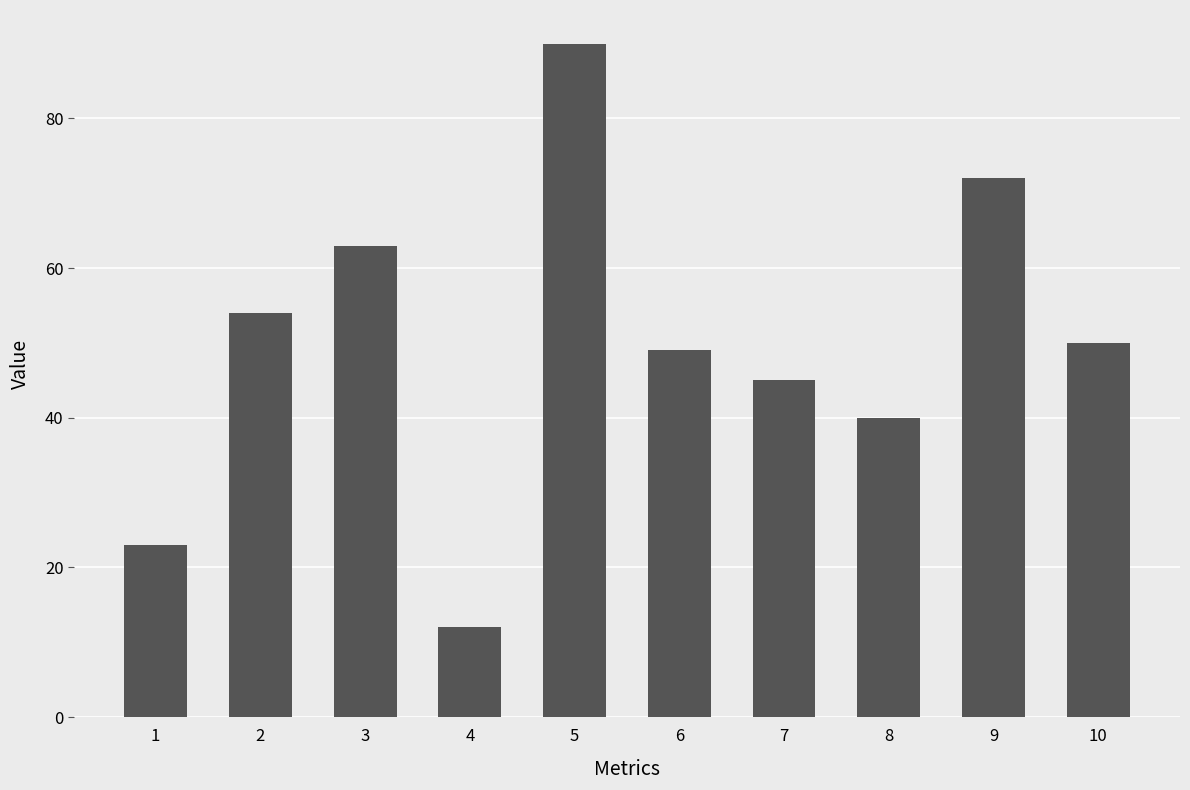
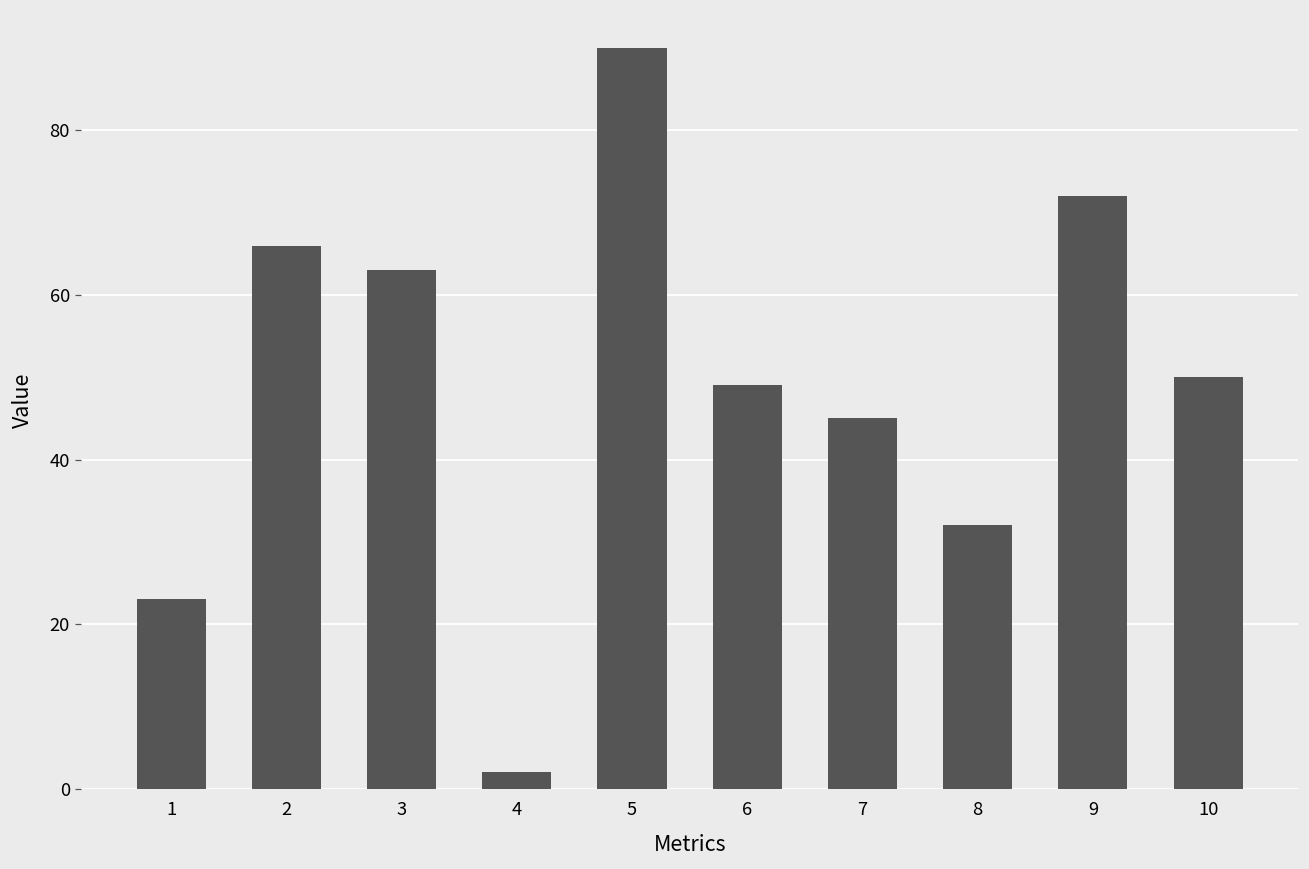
  {
    "1": 23,
-   "2": 54,
+   "2": 66,
    "3": 63,
-   "4": 12,
+   "4": 2,
    "5": 90,
    "6": 49,
    "7": 45,
-   "8": 40,
+   "8": 32,
    "9": 72,
    "10": 50
  }
